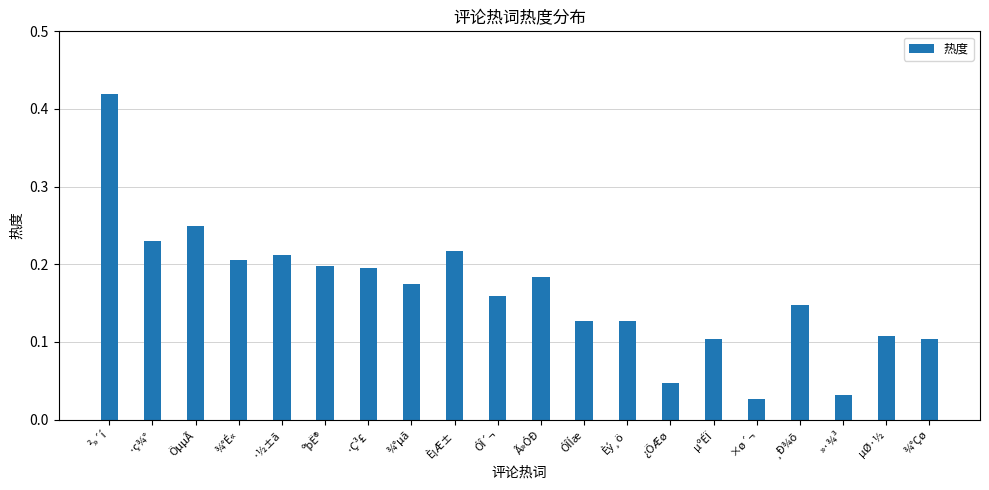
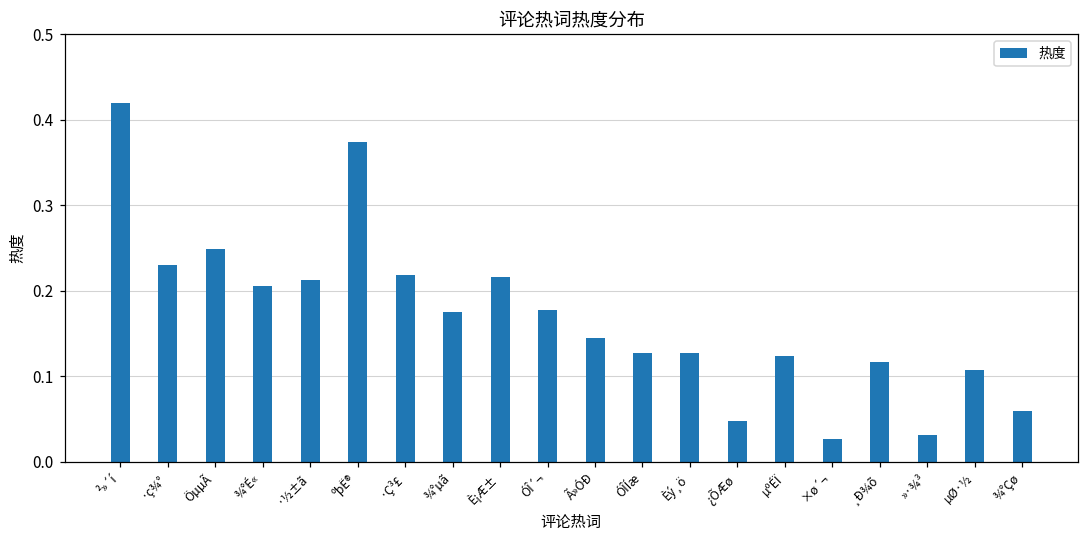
  {
    "²»´í": 0.42,
    "·ç¾°": 0.23,
    "ÖµµÃ": 0.25,
    "¾°É«": 0.21,
    "·½±ã": 0.21,
-   "ºþË®": 0.20,
-   "·Ç³£": 0.19,
+   "ºþË®": 0.37,
+   "·Ç³£": 0.22,
    "¾°µã": 0.18,
    "È¡Æ±": 0.22,
-   "ÓÎ´¬": 0.16,
-   "Ã»ÓÐ": 0.18,
+   "ÓÎ´¬": 0.18,
+   "Ã»ÓÐ": 0.14,
    "ÓÎÍæ": 0.13,
    "Èý¸ö": 0.13,
    "¿ÕÆø": 0.05,
-   "µºÉÏ": 0.10,
+   "µºÉÏ": 0.12,
    "×ø´¬": 0.03,
-   "¸Ð¾õ": 0.15,
+   "¸Ð¾õ": 0.12,
    "»·¾³": 0.03,
    "µØ·½": 0.11,
-   "¾°Çø": 0.10
+   "¾°Çø": 0.06
  }
